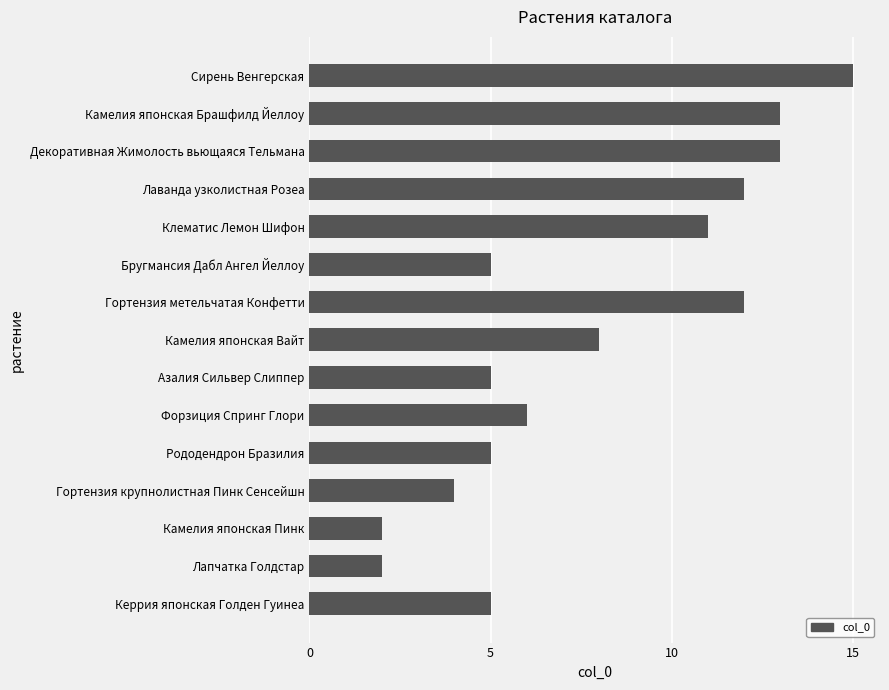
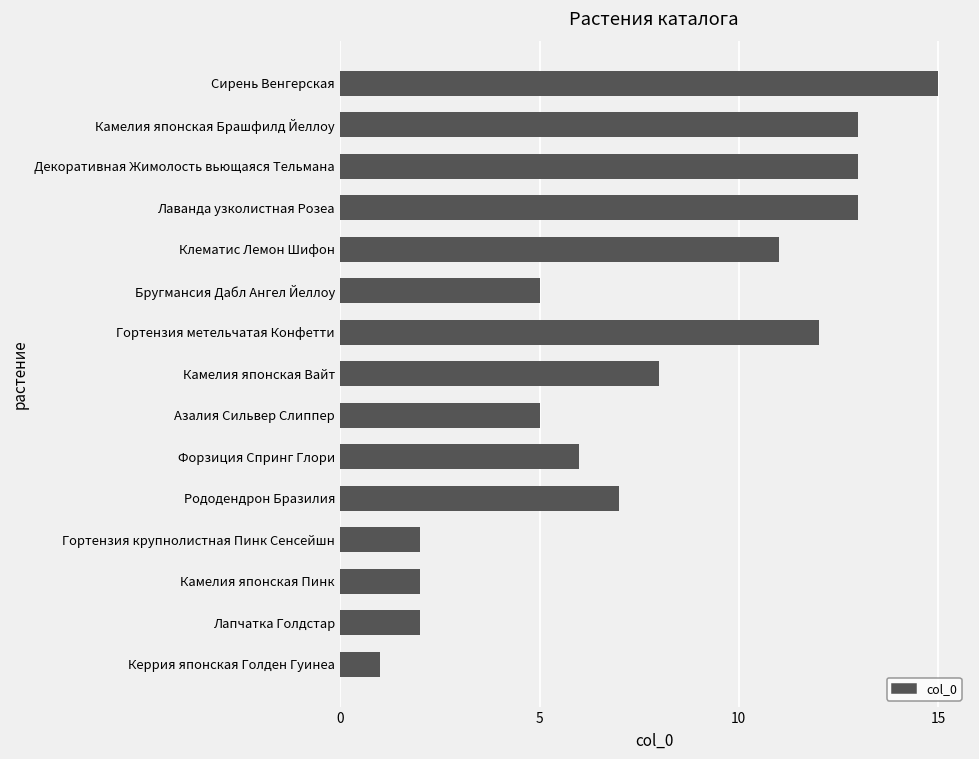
  {
    "Сирень Венгерская": 15,
    "Камелия японская Брашфилд Йеллоу": 13,
    "Декоративная Жимолость вьющаяся Тельмана": 13,
-   "Лаванда узколистная Розеа": 12,
+   "Лаванда узколистная Розеа": 13,
    "Клематис Лемон Шифон": 11,
    "Бругмансия Дабл Ангел Йеллоу": 5,
    "Гортензия метельчатая Конфетти": 12,
    "Камелия японская Вайт": 8,
    "Азалия Сильвер Слиппер": 5,
    "Форзиция Спринг Глори": 6,
-   "Рододендрон Бразилия": 5,
-   "Гортензия крупнолистная Пинк Сенсейшн": 4,
+   "Рододендрон Бразилия": 7,
+   "Гортензия крупнолистная Пинк Сенсейшн": 2,
    "Камелия японская Пинк": 2,
    "Лапчатка Голдстар": 2,
-   "Керрия японская Голден Гуинеа": 5
+   "Керрия японская Голден Гуинеа": 1
  }
